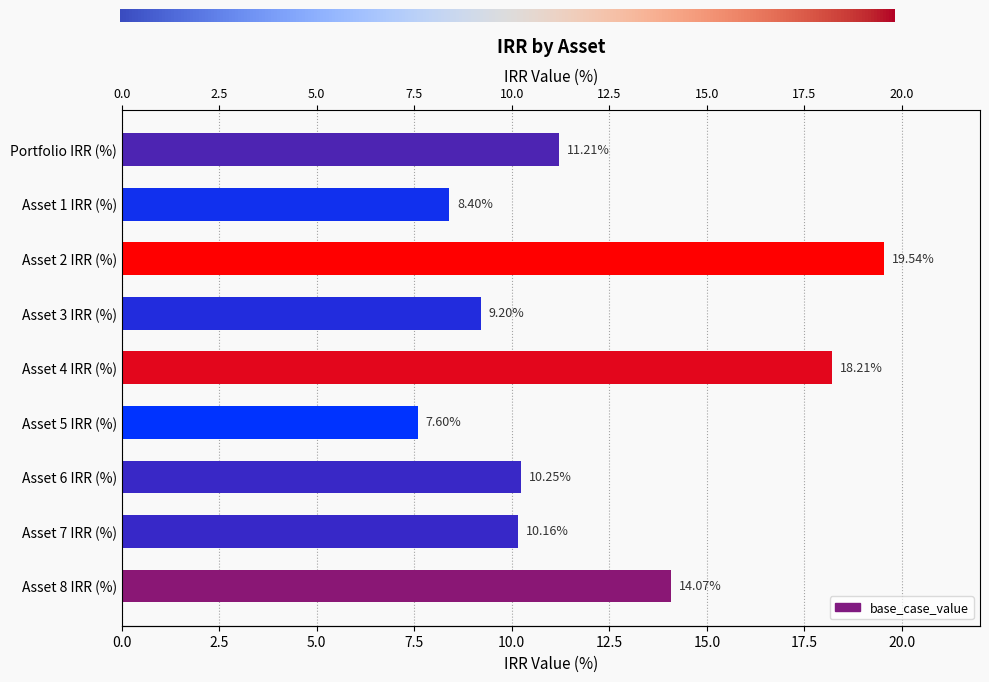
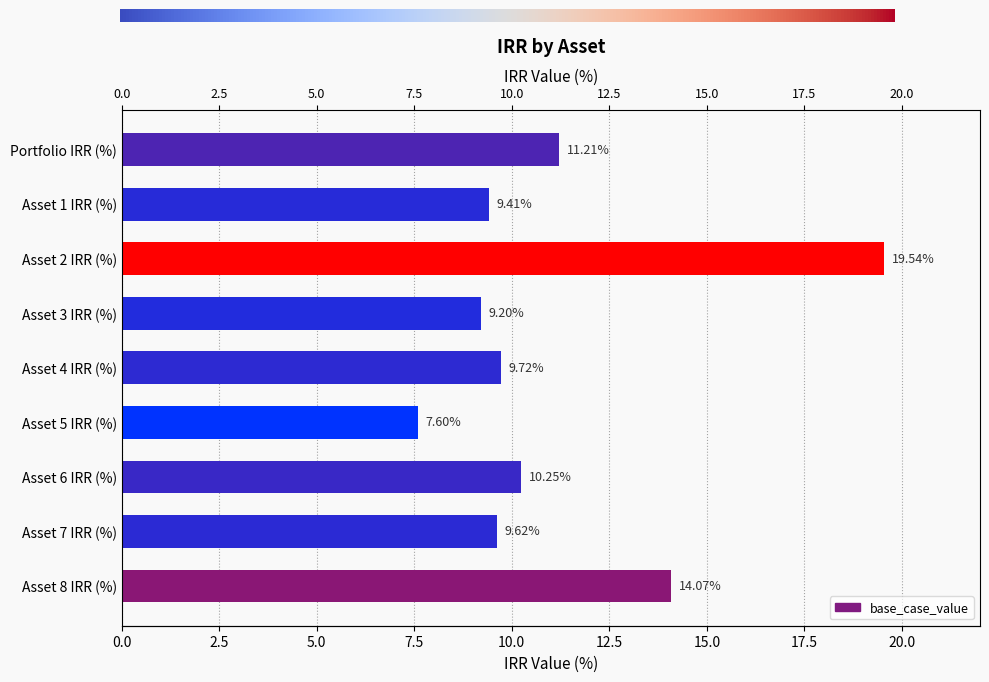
  {
    "Portfolio IRR (%)": "11.21%",
-   "Asset 1 IRR (%)": "8.40%",
+   "Asset 1 IRR (%)": "9.41%",
    "Asset 2 IRR (%)": "19.54%",
    "Asset 3 IRR (%)": "9.20%",
-   "Asset 4 IRR (%)": "18.21%",
+   "Asset 4 IRR (%)": "9.72%",
    "Asset 5 IRR (%)": "7.60%",
    "Asset 6 IRR (%)": "10.25%",
-   "Asset 7 IRR (%)": "10.16%",
+   "Asset 7 IRR (%)": "9.62%",
    "Asset 8 IRR (%)": "14.07%"
  }
